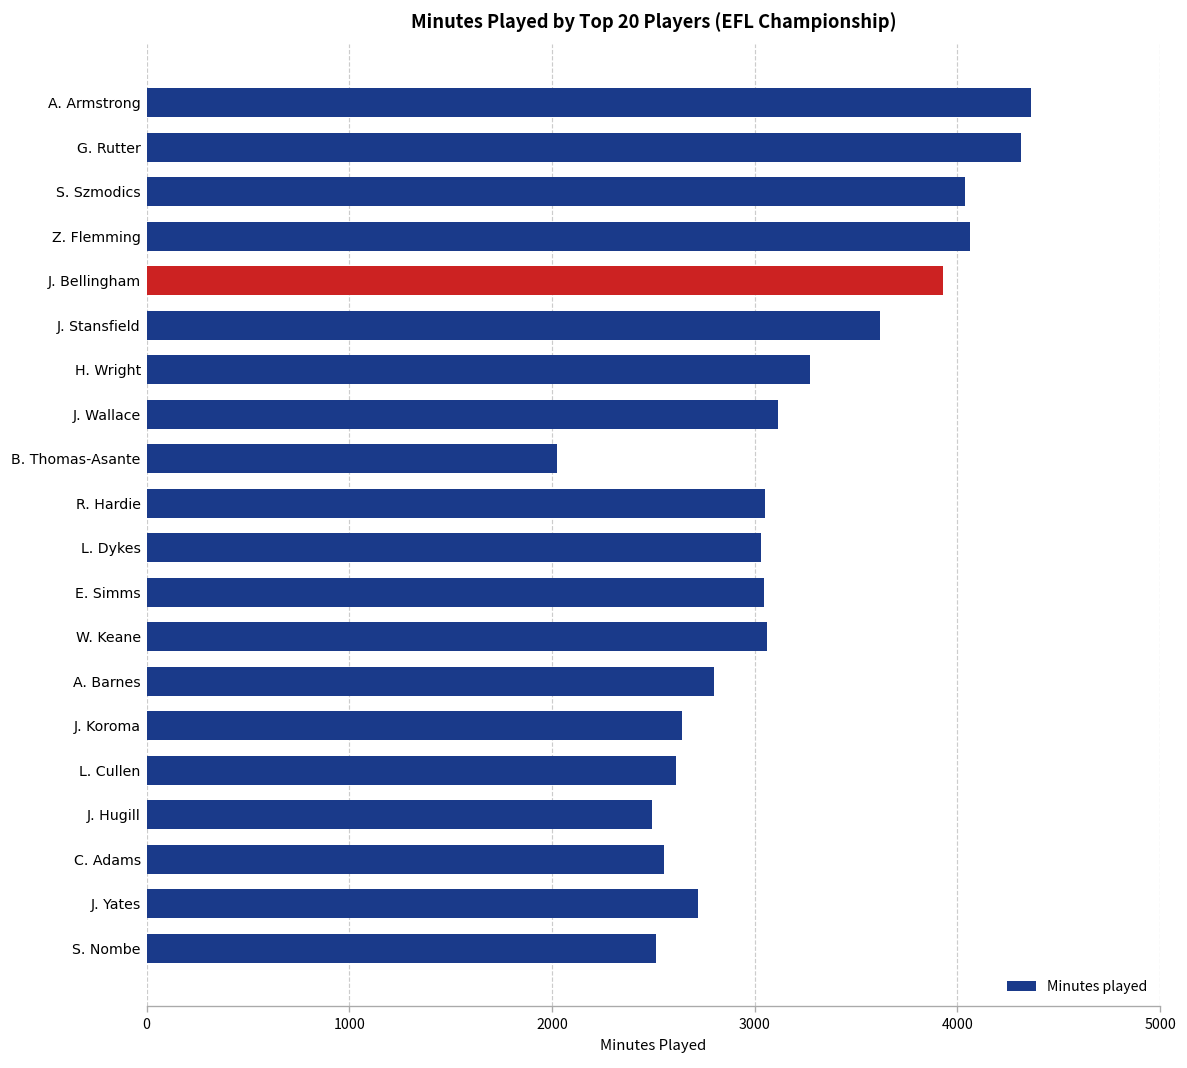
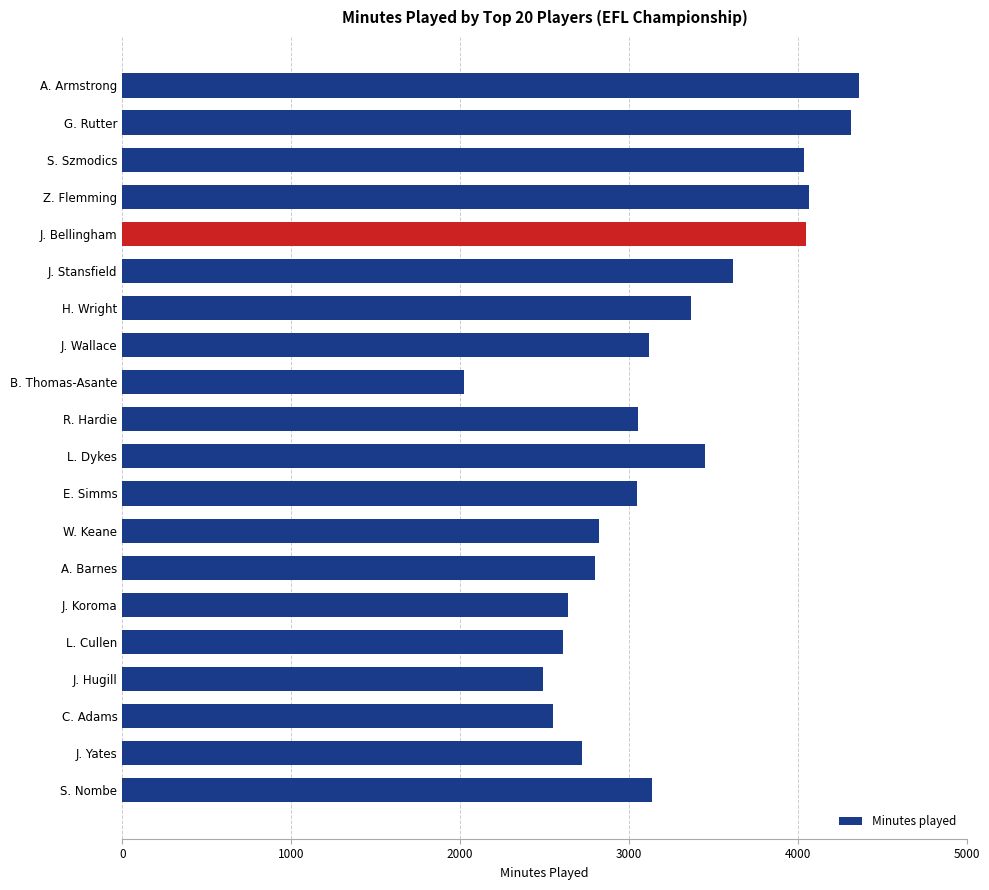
  {
    "A. Armstrong": 4360,
    "G. Rutter": 4320,
    "S. Szmodics": 4040,
    "Z. Flemming": 4060,
-   "J. Bellingham": 3930,
+   "J. Bellingham": 4050,
    "J. Stansfield": 3620,
-   "H. Wright": 3270,
+   "H. Wright": 3370,
    "J. Wallace": 3120,
    "B. Thomas-Asante": 2030,
    "R. Hardie": 3050,
-   "L. Dykes": 3030,
+   "L. Dykes": 3450,
    "E. Simms": 3050,
-   "W. Keane": 3060,
+   "W. Keane": 2830,
    "A. Barnes": 2800,
    "J. Koroma": 2640,
    "L. Cullen": 2610,
    "J. Hugill": 2490,
    "C. Adams": 2550,
    "J. Yates": 2720,
-   "S. Nombe": 2520
+   "S. Nombe": 3140
  }
